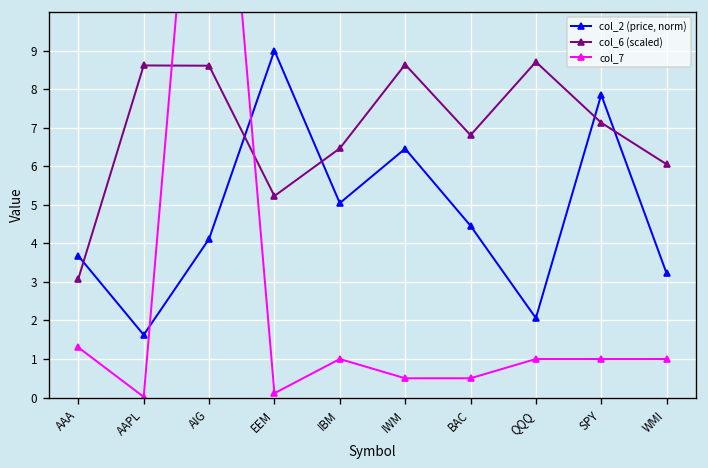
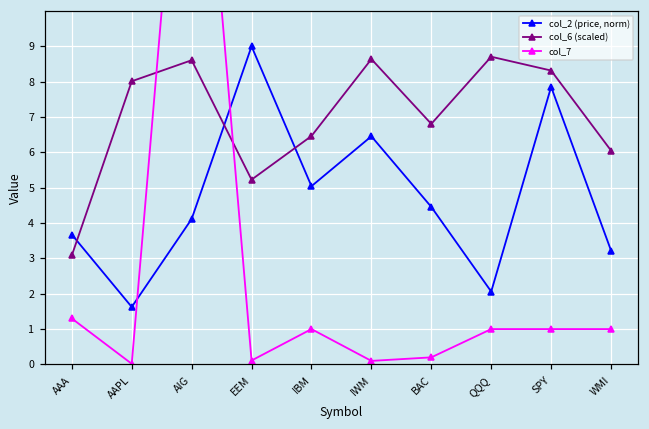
  {
    "col_2 (price, norm)": {
      "AAA": 3.7,
      "AAPL": 1.6,
      "AIG": 4.1,
      "EEM": 9.0,
      "IBM": 5.0,
      "IWM": 6.5,
      "BAC": 4.5,
      "QQQ": 2.1,
      "SPY": 7.9,
      "WMI": 3.2
    },
    "col_6 (scaled)": {
      "AAA": 3.1,
-     "AAPL": 8.6,
+     "AAPL": 8.0,
      "AIG": 8.6,
      "EEM": 5.2,
      "IBM": 6.5,
      "IWM": 8.6,
      "BAC": 6.8,
      "QQQ": 8.7,
-     "SPY": 7.1,
+     "SPY": 8.3,
      "WMI": 6.1
    },
    "col_7": {
      "AAA": 1.3,
      "AAPL": 0.0,
      "EEM": 0.1,
      "IBM": 1.0,
-     "IWM": 0.5,
-     "BAC": 0.5,
+     "IWM": 0.1,
+     "BAC": 0.2,
      "QQQ": 1.0,
      "SPY": 1.0,
      "WMI": 1.0
    }
  }
